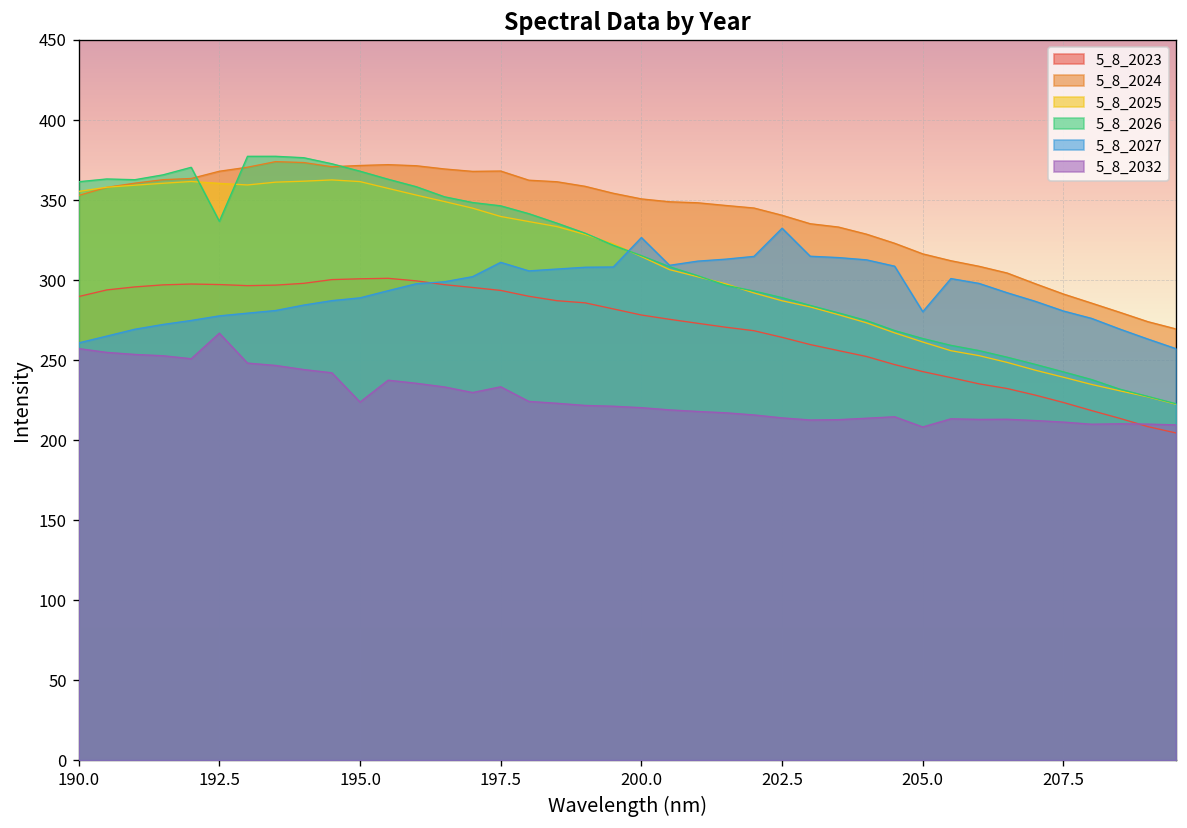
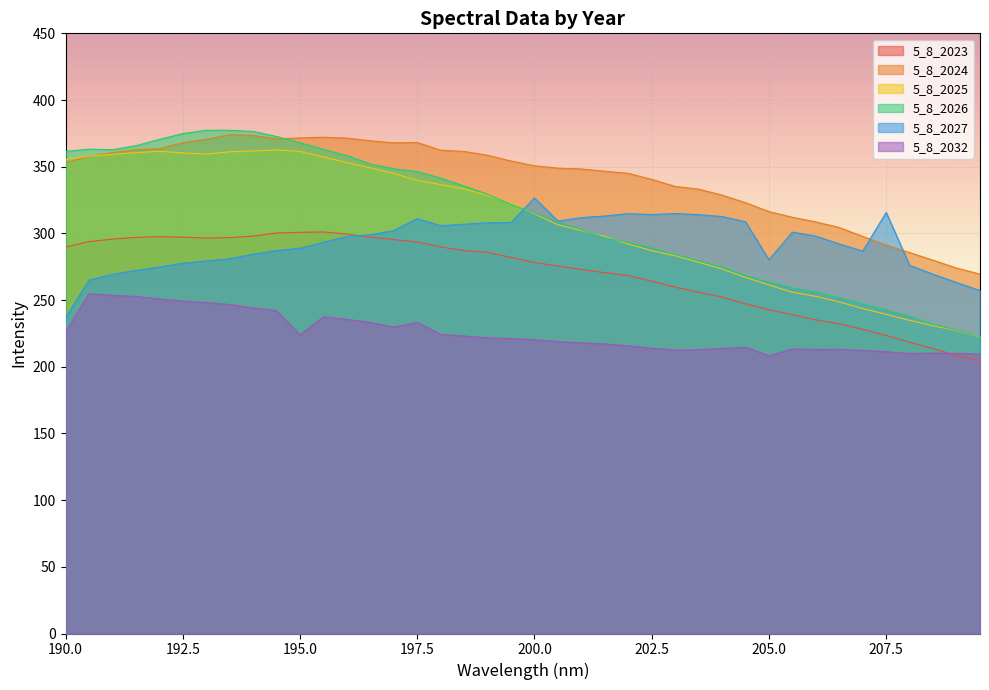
  {
    "5_8_2026": {
      "190.0": 361,
-     "192.5": 337,
+     "192.5": 375,
      "195.0": 368,
      "197.5": 346,
      "202.5": 289,
      "205.0": 263,
      "207.5": 243
    },
    "5_8_2027": {
-     "190.0": 261,
+     "190.0": 237,
      "192.5": 278,
      "195.0": 289,
      "197.5": 311,
      "200.0": 327,
-     "202.5": 332,
+     "202.5": 314,
      "205.0": 280,
-     "207.5": 281
+     "207.5": 316
    },
    "5_8_2032": {
-     "190.0": 257,
-     "192.5": 267,
+     "190.0": 226,
+     "192.5": 249,
      "195.0": 224,
      "197.5": 233,
      "200.0": 220,
      "202.5": 214,
      "205.0": 208,
      "207.5": 211
    }
  }
